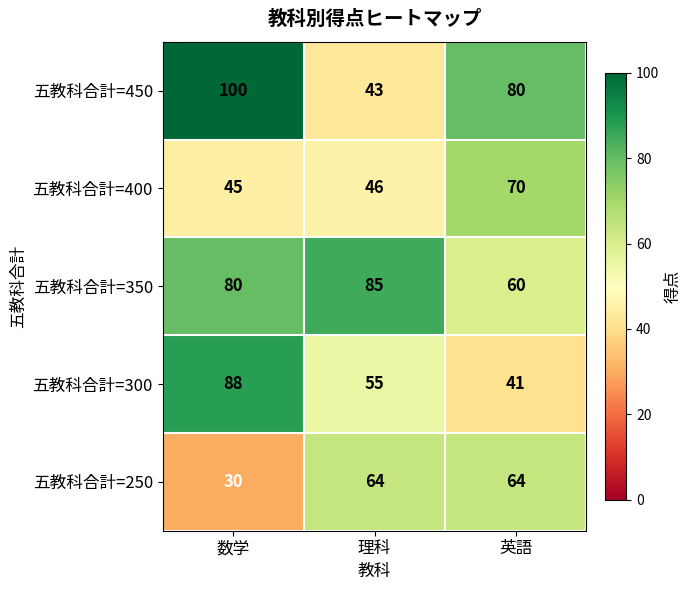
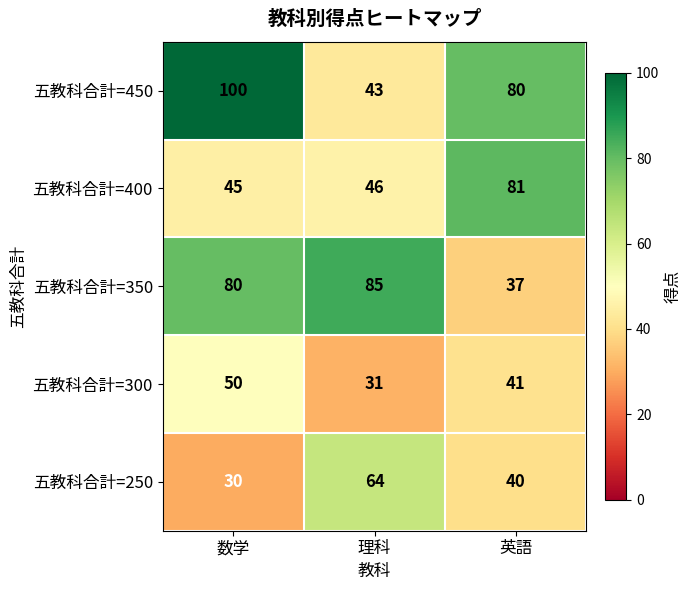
  {
    "五教科合計=450": {
      "数学": 100,
      "理科": 43,
      "英語": 80
    },
    "五教科合計=400": {
      "数学": 45,
      "理科": 46,
-     "英語": 70
+     "英語": 81
    },
    "五教科合計=350": {
      "数学": 80,
      "理科": 85,
-     "英語": 60
+     "英語": 37
    },
    "五教科合計=300": {
-     "数学": 88,
-     "理科": 55,
+     "数学": 50,
+     "理科": 31,
      "英語": 41
    },
    "五教科合計=250": {
      "数学": 30,
      "理科": 64,
-     "英語": 64
+     "英語": 40
    }
  }
